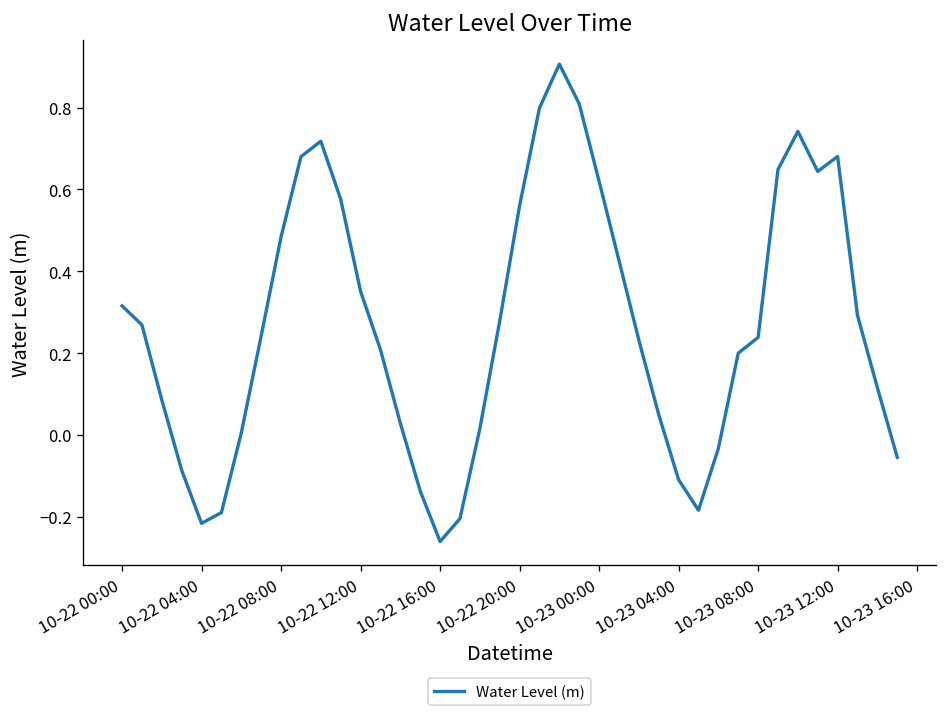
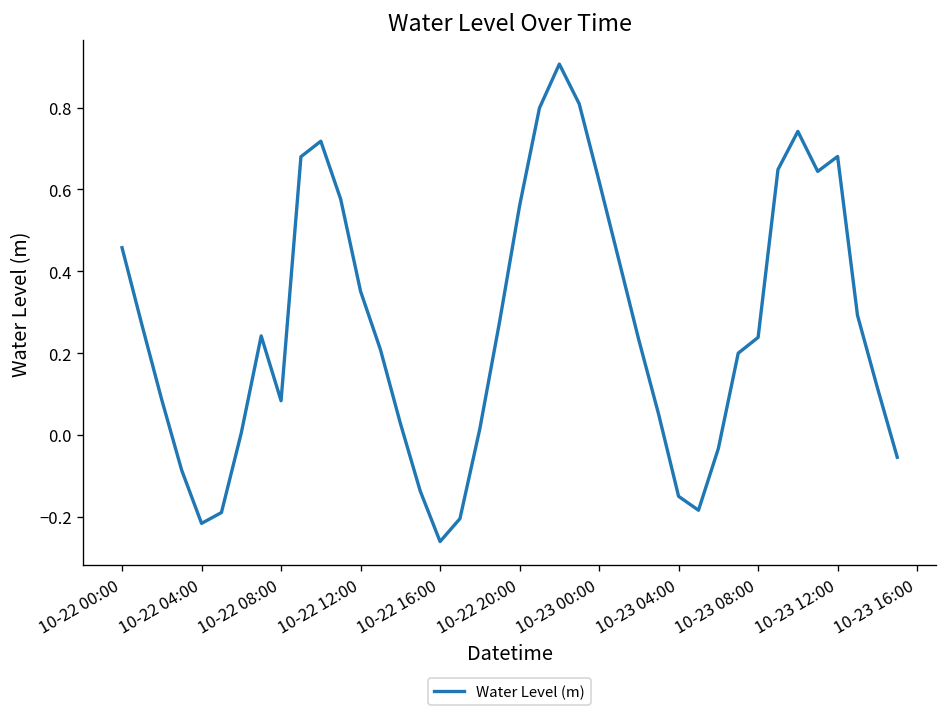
  {
-   "10-22 00:00": 0.32,
+   "10-22 00:00": 0.46,
    "10-22 04:00": -0.22,
-   "10-22 08:00": 0.48,
+   "10-22 08:00": 0.08,
    "10-22 12:00": 0.35,
    "10-22 16:00": -0.26,
    "10-22 20:00": 0.56,
    "10-23 00:00": 0.62,
-   "10-23 04:00": -0.11,
+   "10-23 04:00": -0.15,
    "10-23 08:00": 0.24,
    "10-23 12:00": 0.68
  }
